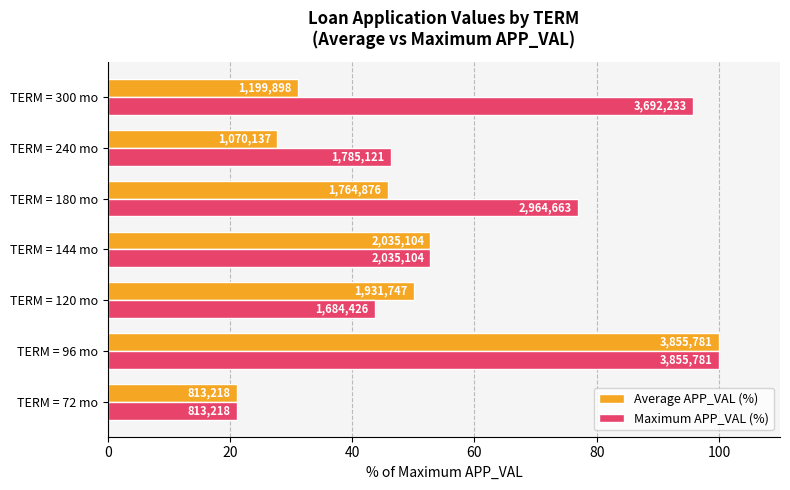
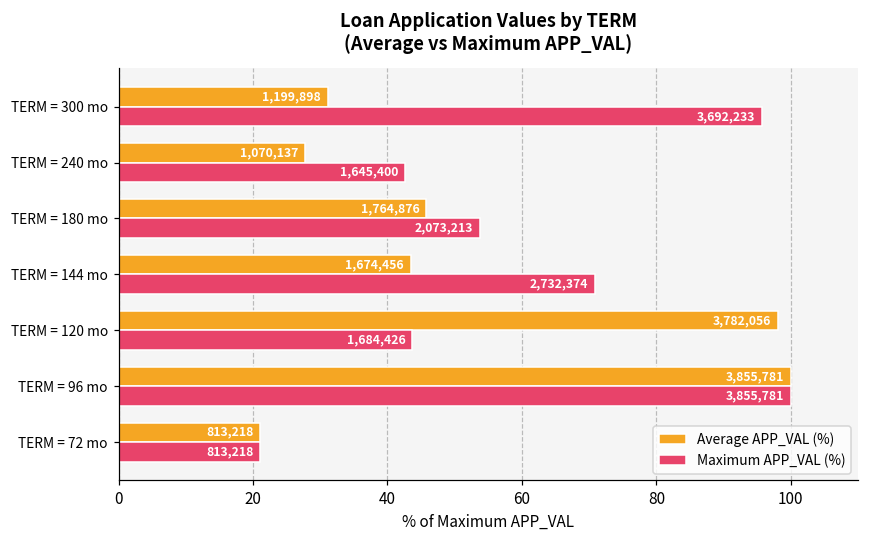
  {
    "Average APP_VAL (%)": {
-     "TERM = 144 mo": "2,035,104",
-     "TERM = 120 mo": "1,931,747"
+     "TERM = 144 mo": "1,674,456",
+     "TERM = 120 mo": "3,782,056"
    },
    "Maximum APP_VAL (%)": {
-     "TERM = 240 mo": "1,785,121",
-     "TERM = 180 mo": "2,964,663",
-     "TERM = 144 mo": "2,035,104"
+     "TERM = 240 mo": "1,645,400",
+     "TERM = 180 mo": "2,073,213",
+     "TERM = 144 mo": "2,732,374"
    }
  }
